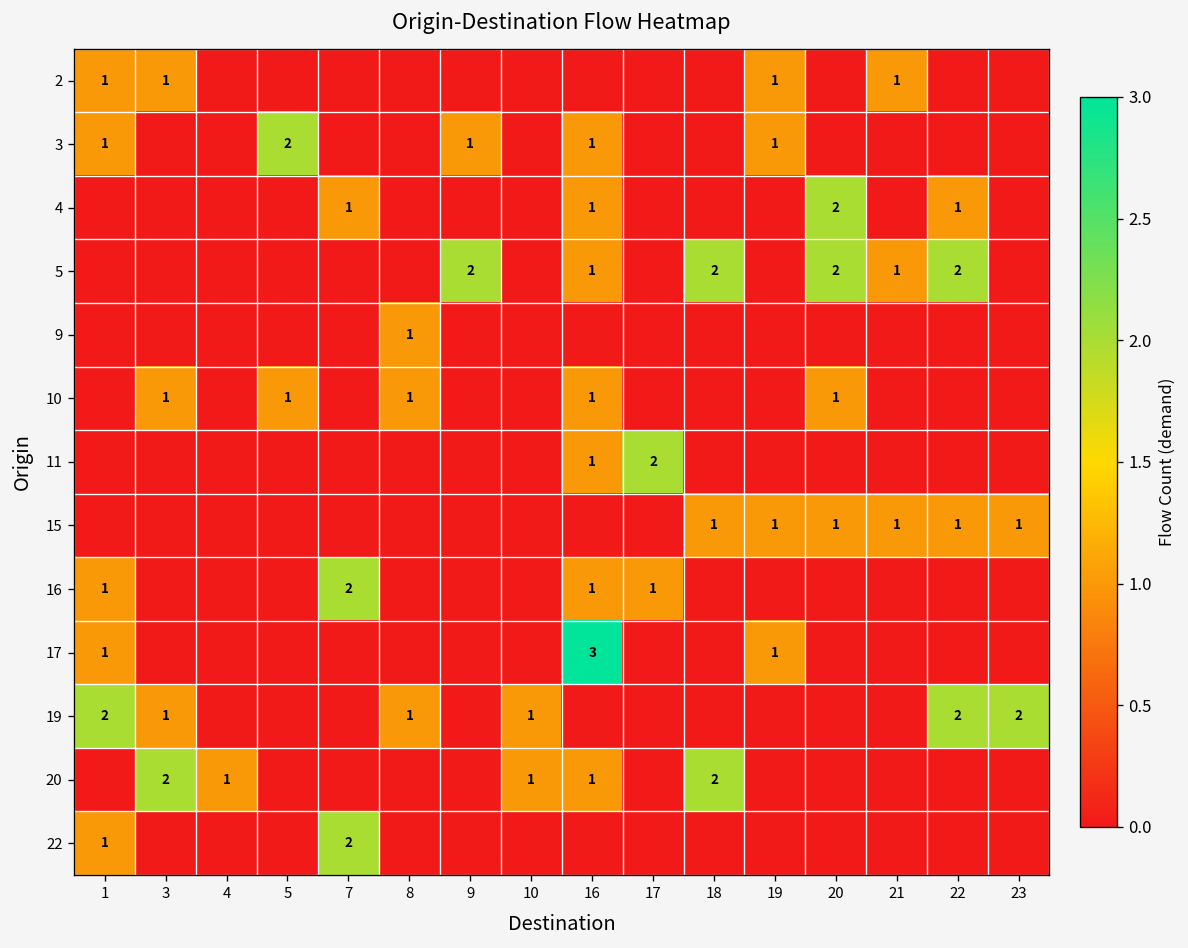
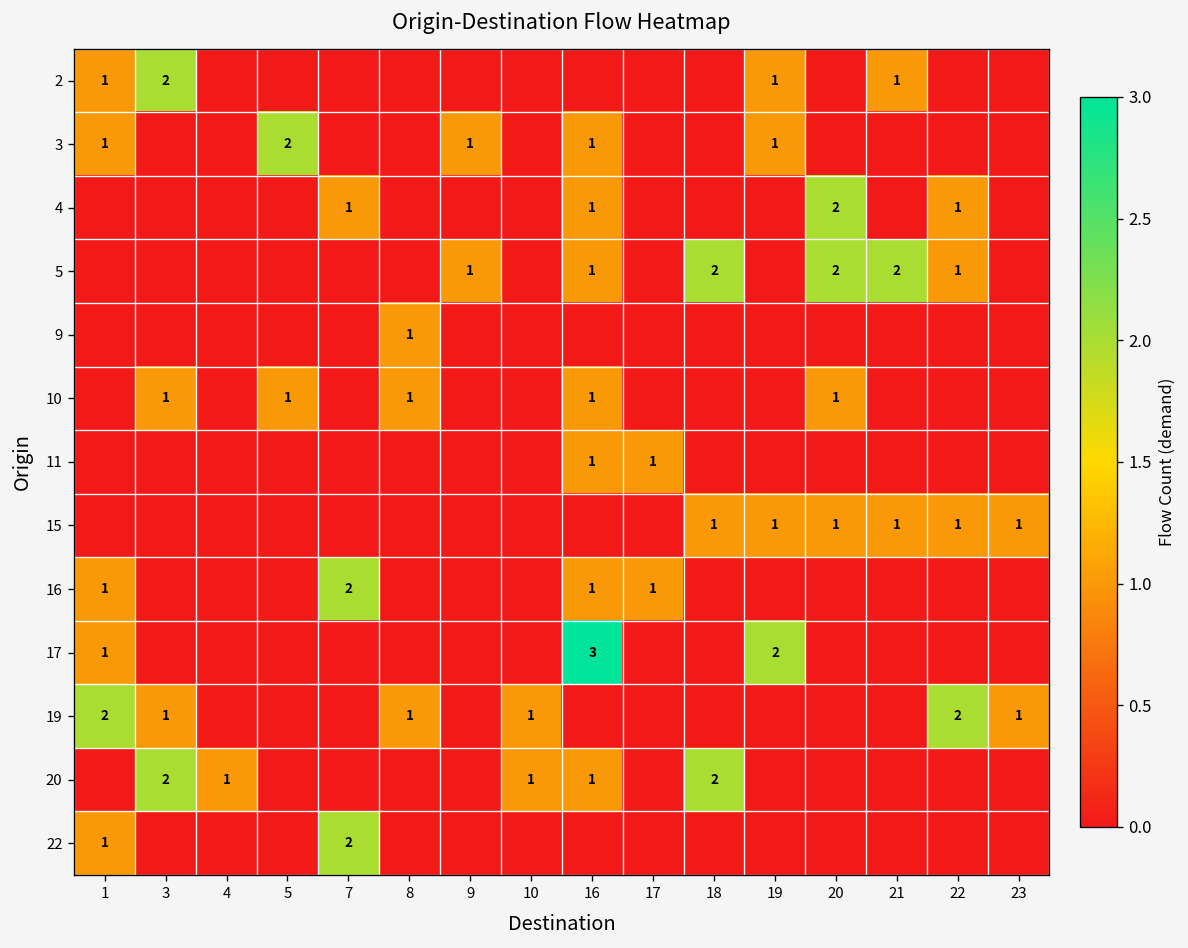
  {
    "2": {
      "1": 1,
-     "3": 1,
+     "3": 2,
      "19": 1,
      "21": 1
    },
    "3": {
      "1": 1,
      "5": 2,
      "9": 1,
      "16": 1,
      "19": 1
    },
    "4": {
      "7": 1,
      "16": 1,
      "20": 2,
      "22": 1
    },
    "5": {
-     "9": 2,
+     "9": 1,
      "16": 1,
      "18": 2,
      "20": 2,
-     "21": 1,
-     "22": 2
+     "21": 2,
+     "22": 1
    },
    "9": {
      "8": 1
    },
    "10": {
      "3": 1,
      "5": 1,
      "8": 1,
      "16": 1,
      "20": 1
    },
    "11": {
      "16": 1,
-     "17": 2
+     "17": 1
    },
    "15": {
      "18": 1,
      "19": 1,
      "20": 1,
      "21": 1,
      "22": 1,
      "23": 1
    },
    "16": {
      "1": 1,
      "7": 2,
      "16": 1,
      "17": 1
    },
    "17": {
      "1": 1,
      "16": 3,
-     "19": 1
+     "19": 2
    },
    "19": {
      "1": 2,
      "3": 1,
      "8": 1,
      "10": 1,
      "22": 2,
-     "23": 2
+     "23": 1
    },
    "20": {
      "3": 2,
      "4": 1,
      "10": 1,
      "16": 1,
      "18": 2
    },
    "22": {
      "1": 1,
      "7": 2
    }
  }
